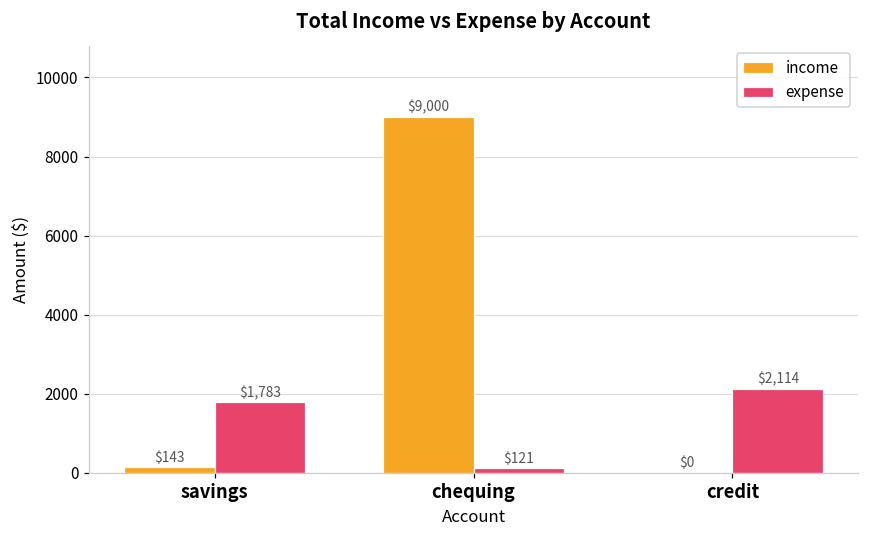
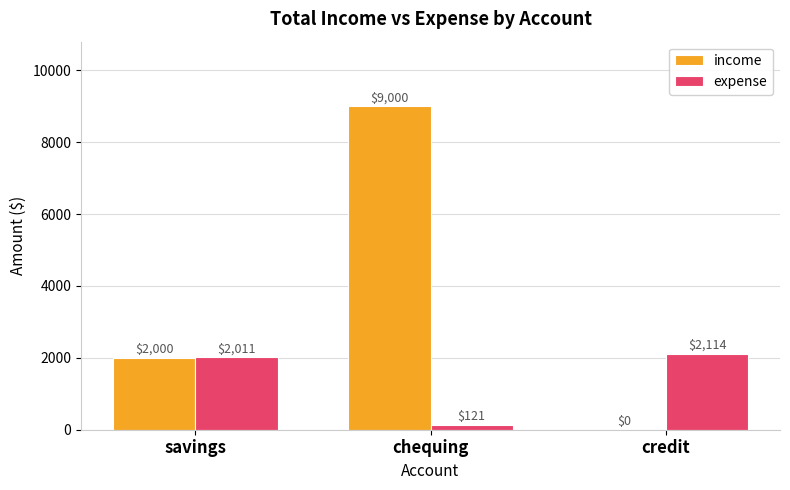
  {
    "income": {
-     "savings": "$143",
+     "savings": "$2,000",
      "chequing": "$9,000",
      "credit": "$0"
    },
    "expense": {
-     "savings": "$1,783",
+     "savings": "$2,011",
      "chequing": "$121",
      "credit": "$2,114"
    }
  }
